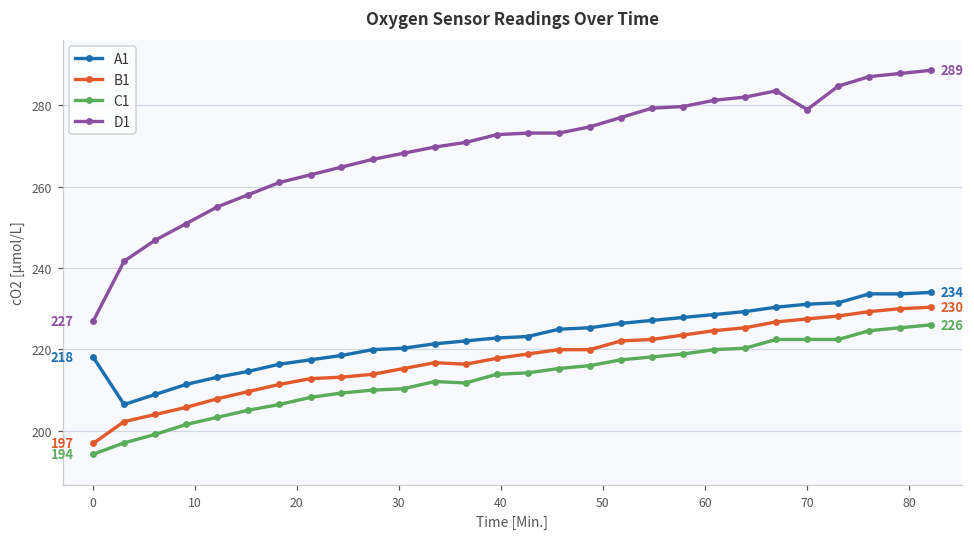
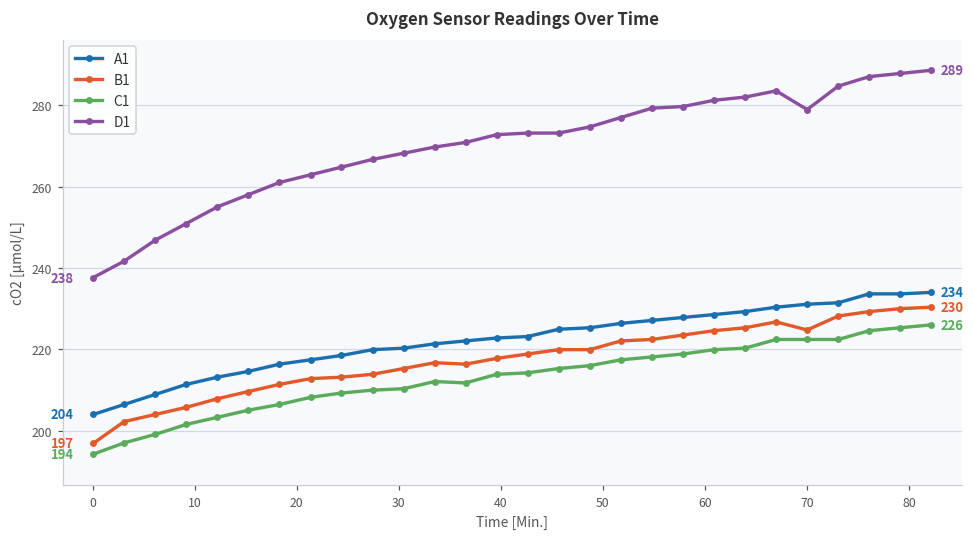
  {
    "A1": {
-     "0": 218
+     "0": 204
    },
    "B1": {
-     "70": 227
+     "70": 225
    },
    "C1": {
      "70": 222
    },
    "D1": {
-     "0": 227
+     "0": 238
    }
  }
